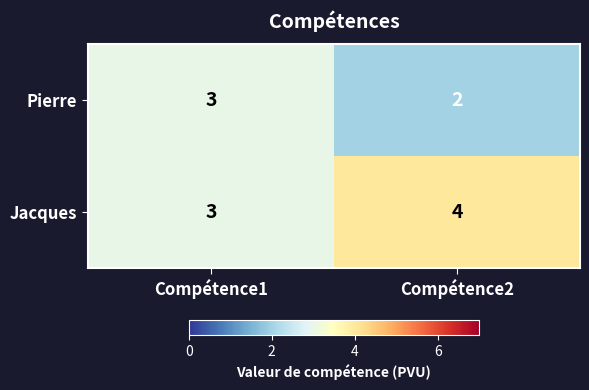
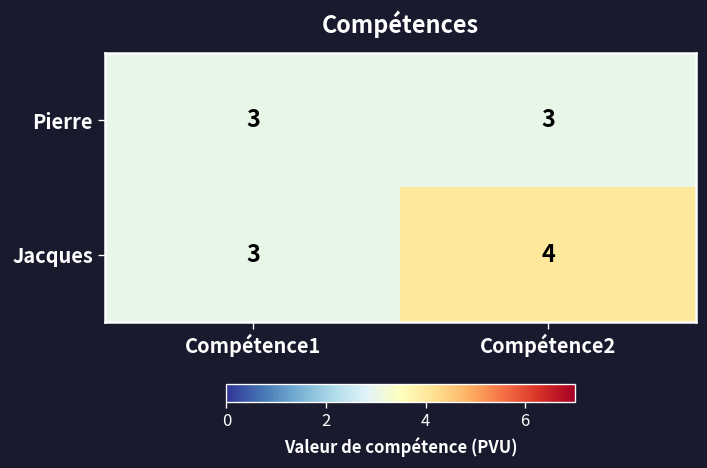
  {
    "Pierre": {
      "Compétence1": 3,
-     "Compétence2": 2
+     "Compétence2": 3
    },
    "Jacques": {
      "Compétence1": 3,
      "Compétence2": 4
    }
  }
